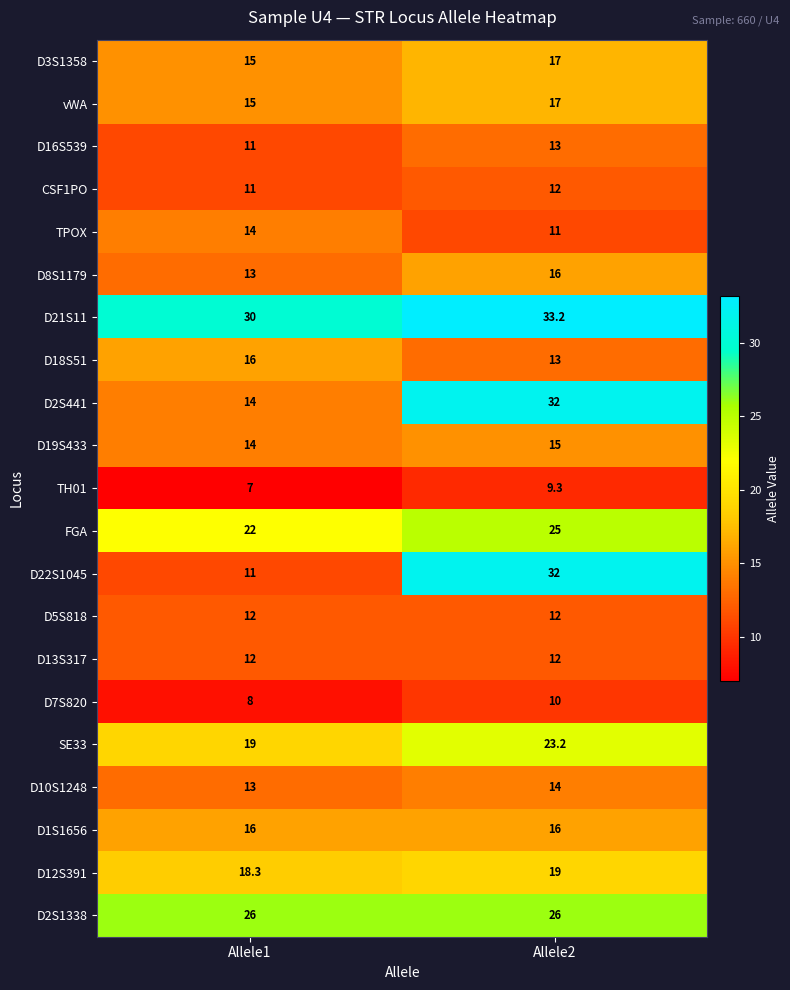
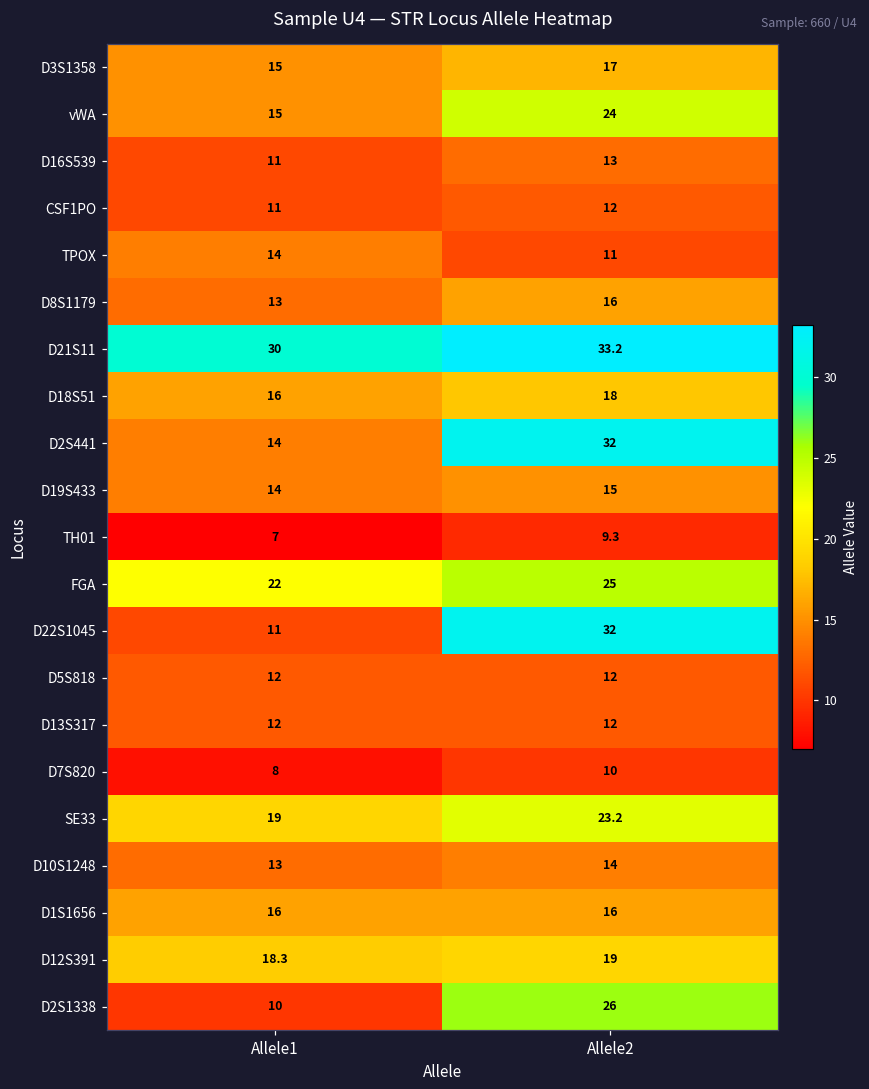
  {
    "D3S1358": {
      "Allele1": 15,
      "Allele2": 17
    },
    "vWA": {
      "Allele1": 15,
-     "Allele2": 17
+     "Allele2": 24
    },
    "D16S539": {
      "Allele1": 11,
      "Allele2": 13
    },
    "CSF1PO": {
      "Allele1": 11,
      "Allele2": 12
    },
    "TPOX": {
      "Allele1": 14,
      "Allele2": 11
    },
    "D8S1179": {
      "Allele1": 13,
      "Allele2": 16
    },
    "D21S11": {
      "Allele1": 30,
      "Allele2": 33.2
    },
    "D18S51": {
      "Allele1": 16,
-     "Allele2": 13
+     "Allele2": 18
    },
    "D2S441": {
      "Allele1": 14,
      "Allele2": 32
    },
    "D19S433": {
      "Allele1": 14,
      "Allele2": 15
    },
    "TH01": {
      "Allele1": 7,
      "Allele2": 9.3
    },
    "FGA": {
      "Allele1": 22,
      "Allele2": 25
    },
    "D22S1045": {
      "Allele1": 11,
      "Allele2": 32
    },
    "D5S818": {
      "Allele1": 12,
      "Allele2": 12
    },
    "D13S317": {
      "Allele1": 12,
      "Allele2": 12
    },
    "D7S820": {
      "Allele1": 8,
      "Allele2": 10
    },
    "SE33": {
      "Allele1": 19,
      "Allele2": 23.2
    },
    "D10S1248": {
      "Allele1": 13,
      "Allele2": 14
    },
    "D1S1656": {
      "Allele1": 16,
      "Allele2": 16
    },
    "D12S391": {
      "Allele1": 18.3,
      "Allele2": 19
    },
    "D2S1338": {
-     "Allele1": 26,
+     "Allele1": 10,
      "Allele2": 26
    }
  }
